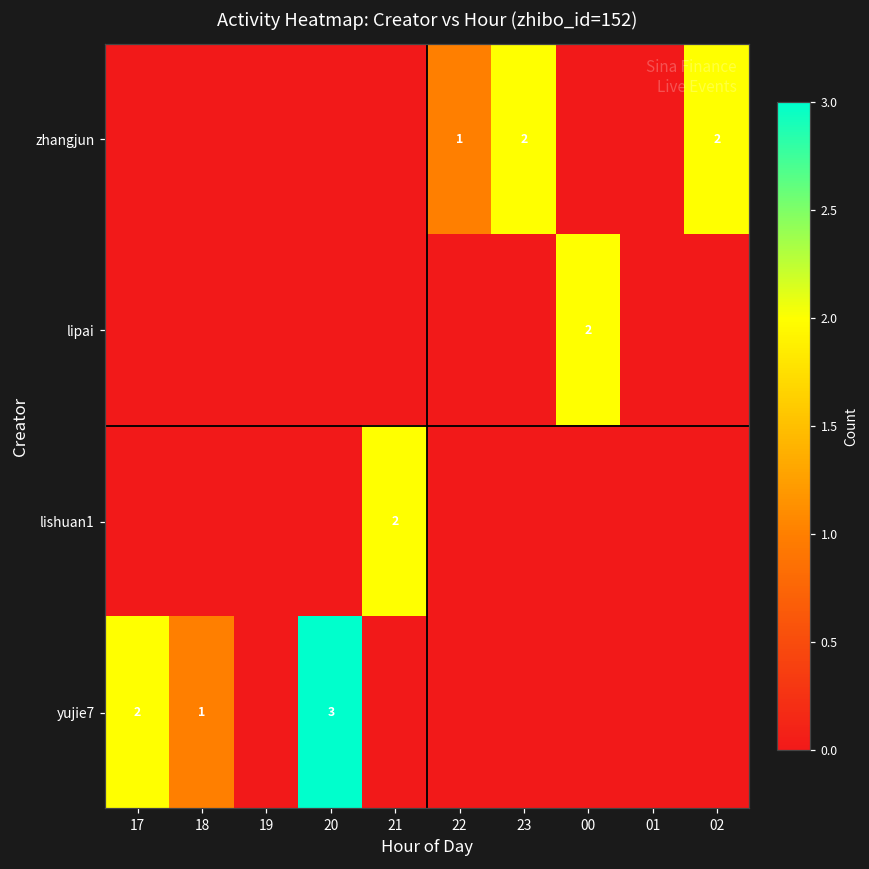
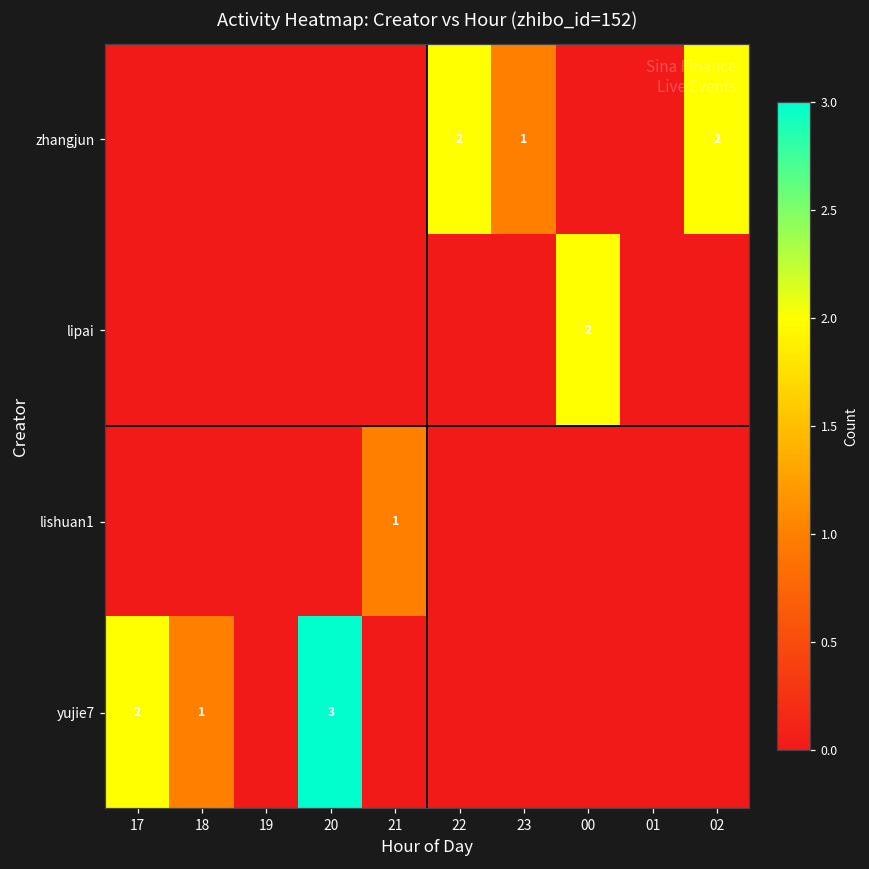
  {
    "zhangjun": {
-     "22": 1,
-     "23": 2
+     "22": 2,
+     "23": 1
    },
    "lipai": {
      "00": 2
    },
    "lishuan1": {
-     "21": 2
+     "21": 1
    },
    "yujie7": {
      "17": 2,
      "18": 1,
      "20": 3
    }
  }
